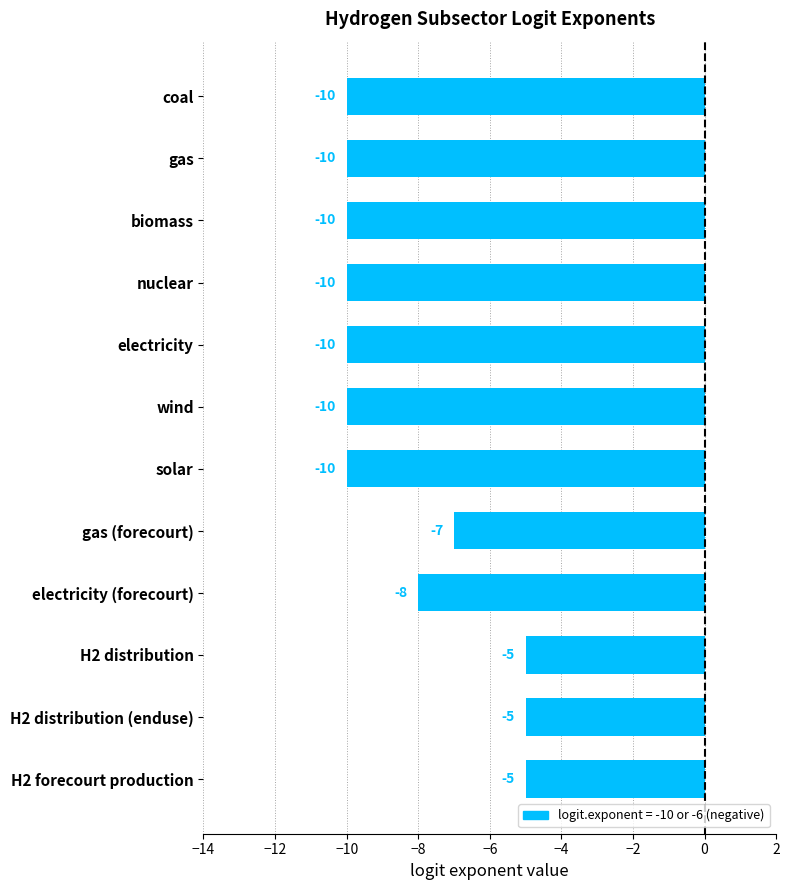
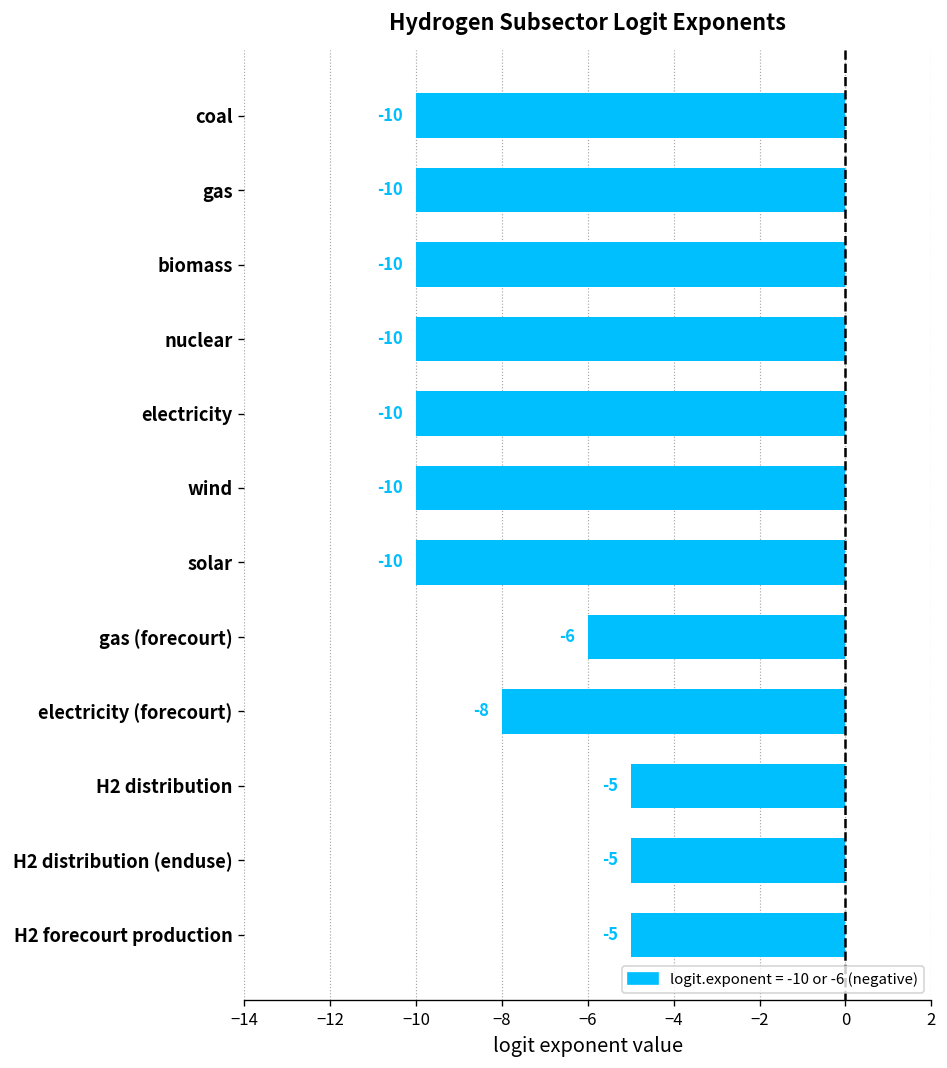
  {
    "coal": -10,
    "gas": -10,
    "biomass": -10,
    "nuclear": -10,
    "electricity": -10,
    "wind": -10,
    "solar": -10,
-   "gas (forecourt)": -7,
+   "gas (forecourt)": -6,
    "electricity (forecourt)": -8,
    "H2 distribution": -5,
    "H2 distribution (enduse)": -5,
    "H2 forecourt production": -5
  }
